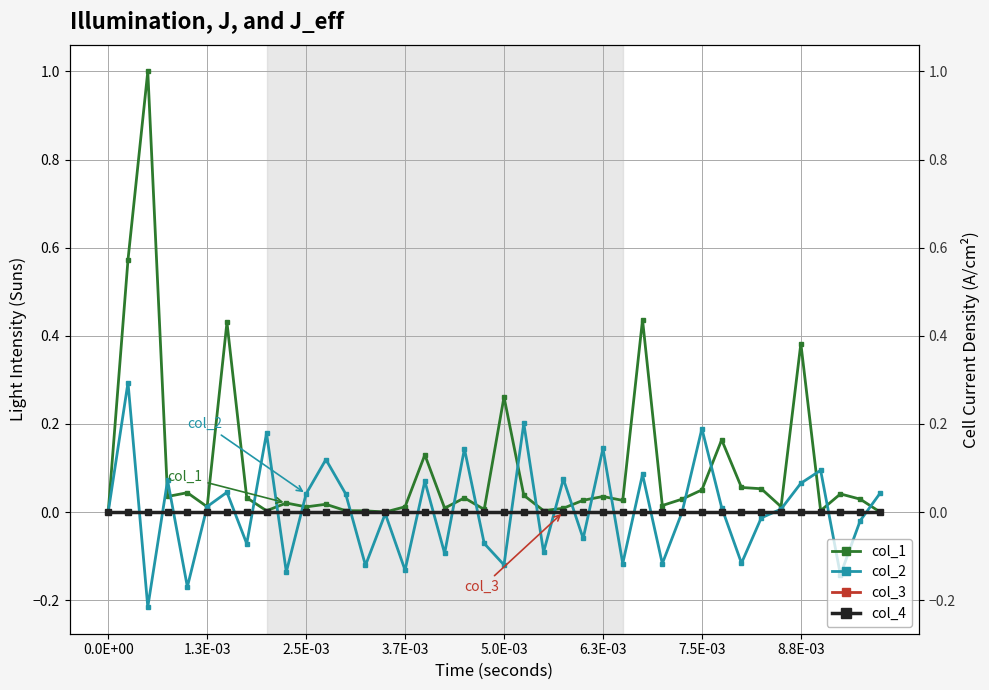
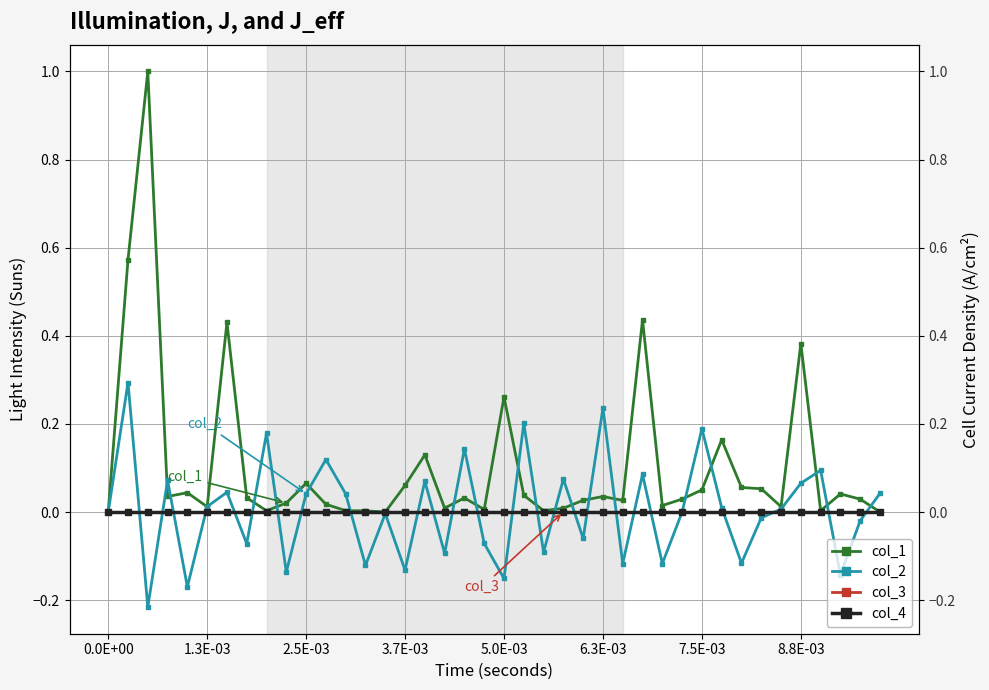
  {
    "col_1": {
-     "2.5E-03": 0.01,
-     "3.7E-03": 0.01,
+     "2.5E-03": 0.07,
+     "3.7E-03": 0.06,
      "5.0E-03": 0.26,
      "6.3E-03": 0.04,
      "7.5E-03": 0.05,
      "8.8E-03": 0.38
    },
    "col_2": {
      "2.5E-03": 0.04,
      "3.7E-03": -0.13,
-     "5.0E-03": -0.12,
-     "6.3E-03": 0.14,
+     "5.0E-03": -0.15,
+     "6.3E-03": 0.24,
      "7.5E-03": 0.19,
      "8.8E-03": 0.07
    },
    "col_4": {
      "1.3E-03": 0.00,
      "2.5E-03": 0.00,
      "3.7E-03": 0.00,
      "5.0E-03": 0.00,
      "6.3E-03": 0.00,
      "7.5E-03": 0.00,
      "8.8E-03": 0.00
    }
  }
